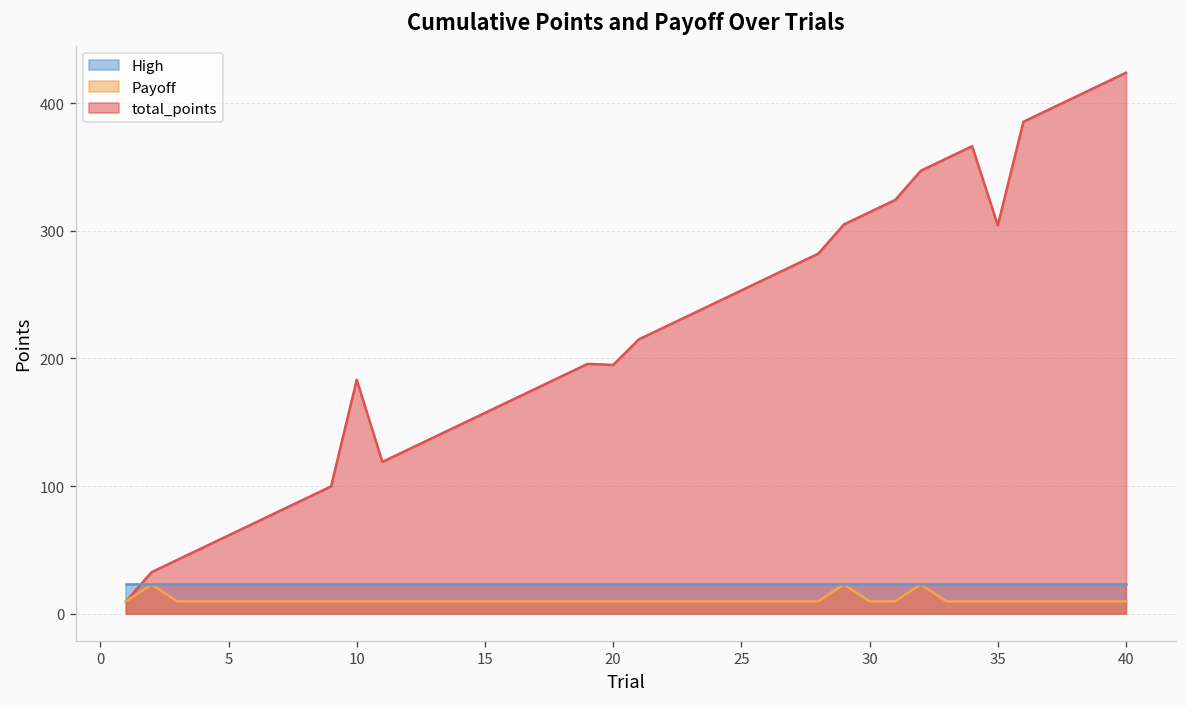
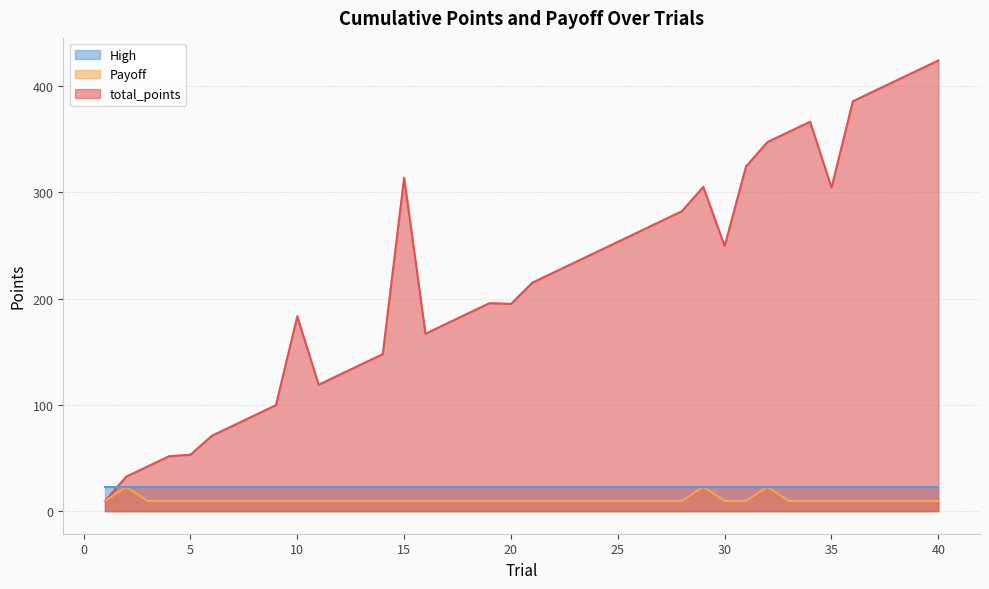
  {
    "High": {
      "5": 23,
      "10": 23,
      "15": 23,
      "20": 23,
      "25": 23,
      "30": 23,
      "35": 23,
      "40": 23
    },
    "Payoff": {
      "5": 10,
      "10": 10,
      "15": 10,
      "20": 10,
      "25": 10,
      "30": 10,
      "35": 10,
      "40": 10
    },
    "total_points": {
-     "5": 61,
+     "5": 53,
      "10": 183,
-     "15": 157,
+     "15": 314,
      "20": 195,
      "25": 253,
-     "30": 315,
+     "30": 249,
      "35": 304,
      "40": 424
    }
  }
